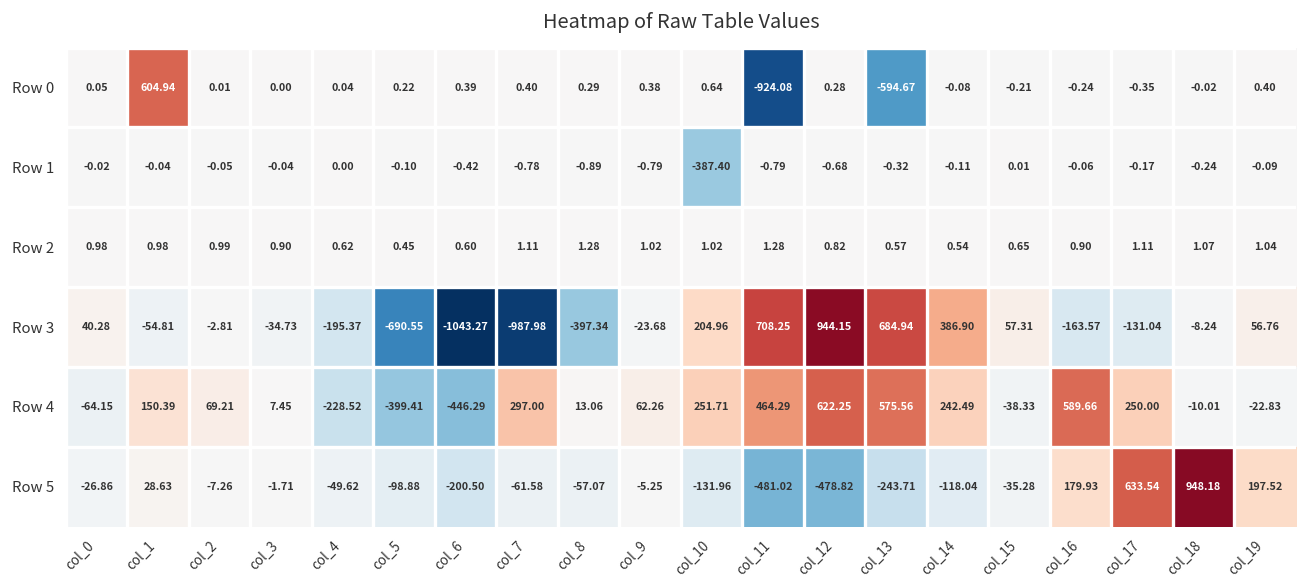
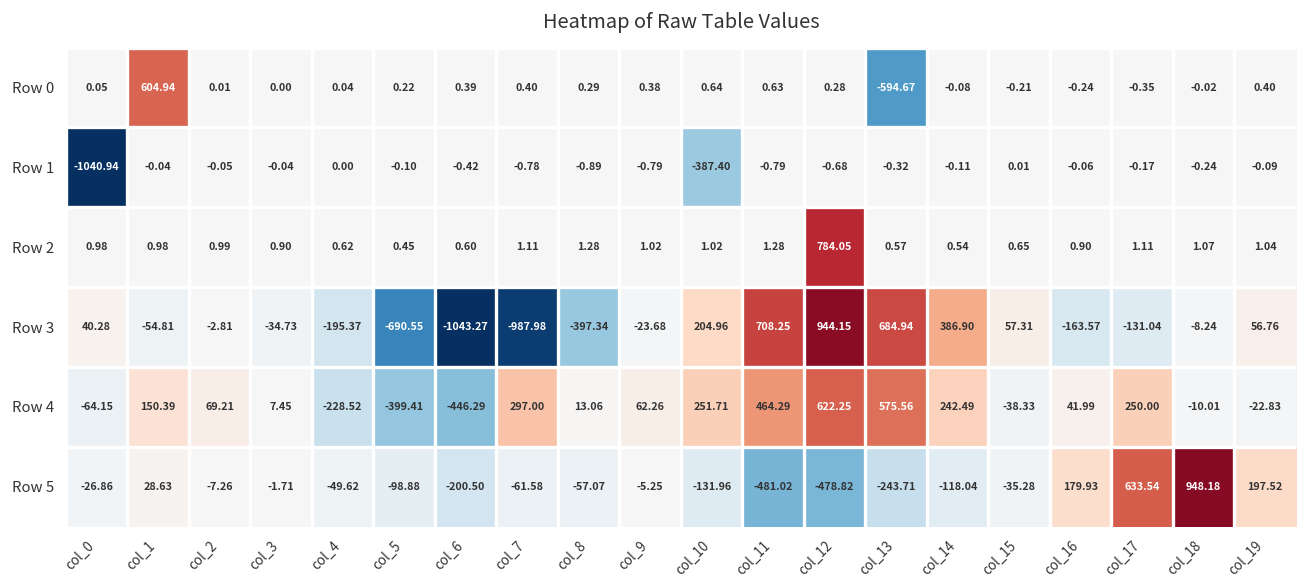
  {
    "Row 0": {
      "col_0": 0.05,
      "col_1": 604.94,
      "col_2": 0.01,
      "col_3": 0.00,
      "col_4": 0.04,
      "col_5": 0.22,
      "col_6": 0.39,
      "col_7": 0.40,
      "col_8": 0.29,
      "col_9": 0.38,
      "col_10": 0.64,
-     "col_11": -924.08,
+     "col_11": 0.63,
      "col_12": 0.28,
      "col_13": -594.67,
      "col_14": -0.08,
      "col_15": -0.21,
      "col_16": -0.24,
      "col_17": -0.35,
      "col_18": -0.02,
      "col_19": 0.40
    },
    "Row 1": {
-     "col_0": -0.02,
+     "col_0": -1040.94,
      "col_1": -0.04,
      "col_2": -0.05,
      "col_3": -0.04,
      "col_4": 0.00,
      "col_5": -0.10,
      "col_6": -0.42,
      "col_7": -0.78,
      "col_8": -0.89,
      "col_9": -0.79,
      "col_10": -387.40,
      "col_11": -0.79,
      "col_12": -0.68,
      "col_13": -0.32,
      "col_14": -0.11,
      "col_15": 0.01,
      "col_16": -0.06,
      "col_17": -0.17,
      "col_18": -0.24,
      "col_19": -0.09
    },
    "Row 2": {
      "col_0": 0.98,
      "col_1": 0.98,
      "col_2": 0.99,
      "col_3": 0.90,
      "col_4": 0.62,
      "col_5": 0.45,
      "col_6": 0.60,
      "col_7": 1.11,
      "col_8": 1.28,
      "col_9": 1.02,
      "col_10": 1.02,
      "col_11": 1.28,
-     "col_12": 0.82,
+     "col_12": 784.05,
      "col_13": 0.57,
      "col_14": 0.54,
      "col_15": 0.65,
      "col_16": 0.90,
      "col_17": 1.11,
      "col_18": 1.07,
      "col_19": 1.04
    },
    "Row 3": {
      "col_0": 40.28,
      "col_1": -54.81,
      "col_2": -2.81,
      "col_3": -34.73,
      "col_4": -195.37,
      "col_5": -690.55,
      "col_6": -1043.27,
      "col_7": -987.98,
      "col_8": -397.34,
      "col_9": -23.68,
      "col_10": 204.96,
      "col_11": 708.25,
      "col_12": 944.15,
      "col_13": 684.94,
      "col_14": 386.90,
      "col_15": 57.31,
      "col_16": -163.57,
      "col_17": -131.04,
      "col_18": -8.24,
      "col_19": 56.76
    },
    "Row 4": {
      "col_0": -64.15,
      "col_1": 150.39,
      "col_2": 69.21,
      "col_3": 7.45,
      "col_4": -228.52,
      "col_5": -399.41,
      "col_6": -446.29,
      "col_7": 297.00,
      "col_8": 13.06,
      "col_9": 62.26,
      "col_10": 251.71,
      "col_11": 464.29,
      "col_12": 622.25,
      "col_13": 575.56,
      "col_14": 242.49,
      "col_15": -38.33,
-     "col_16": 589.66,
+     "col_16": 41.99,
      "col_17": 250.00,
      "col_18": -10.01,
      "col_19": -22.83
    },
    "Row 5": {
      "col_0": -26.86,
      "col_1": 28.63,
      "col_2": -7.26,
      "col_3": -1.71,
      "col_4": -49.62,
      "col_5": -98.88,
      "col_6": -200.50,
      "col_7": -61.58,
      "col_8": -57.07,
      "col_9": -5.25,
      "col_10": -131.96,
      "col_11": -481.02,
      "col_12": -478.82,
      "col_13": -243.71,
      "col_14": -118.04,
      "col_15": -35.28,
      "col_16": 179.93,
      "col_17": 633.54,
      "col_18": 948.18,
      "col_19": 197.52
    }
  }
